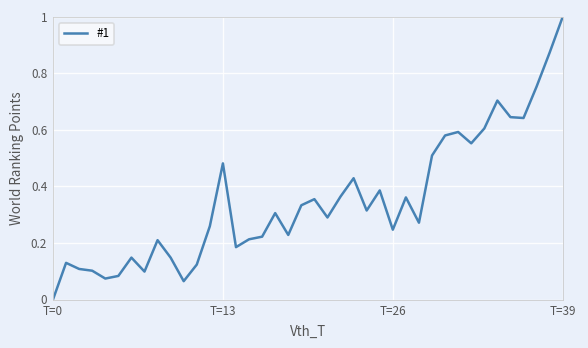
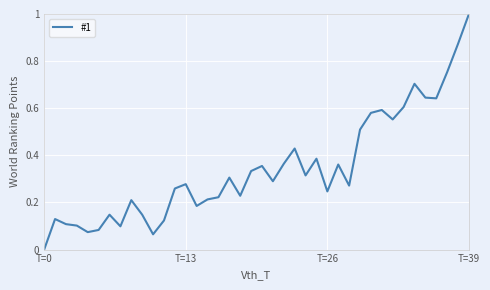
  {
    "T=0": 0.00,
-   "T=13": 0.48,
+   "T=13": 0.28,
    "T=26": 0.25,
    "T=39": 1.00
  }
